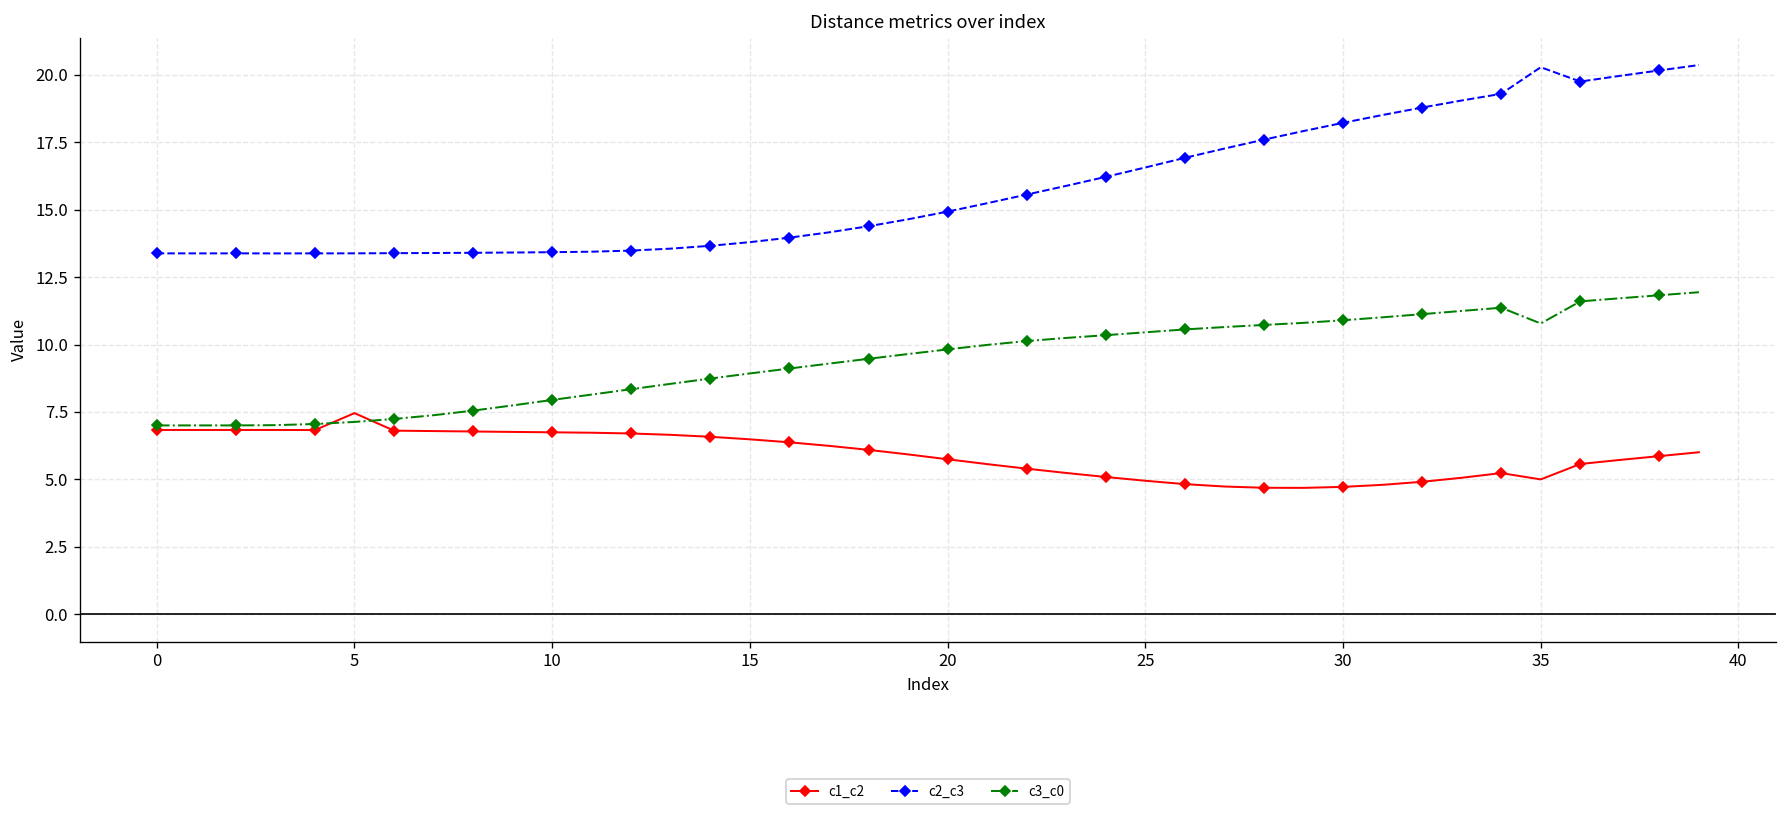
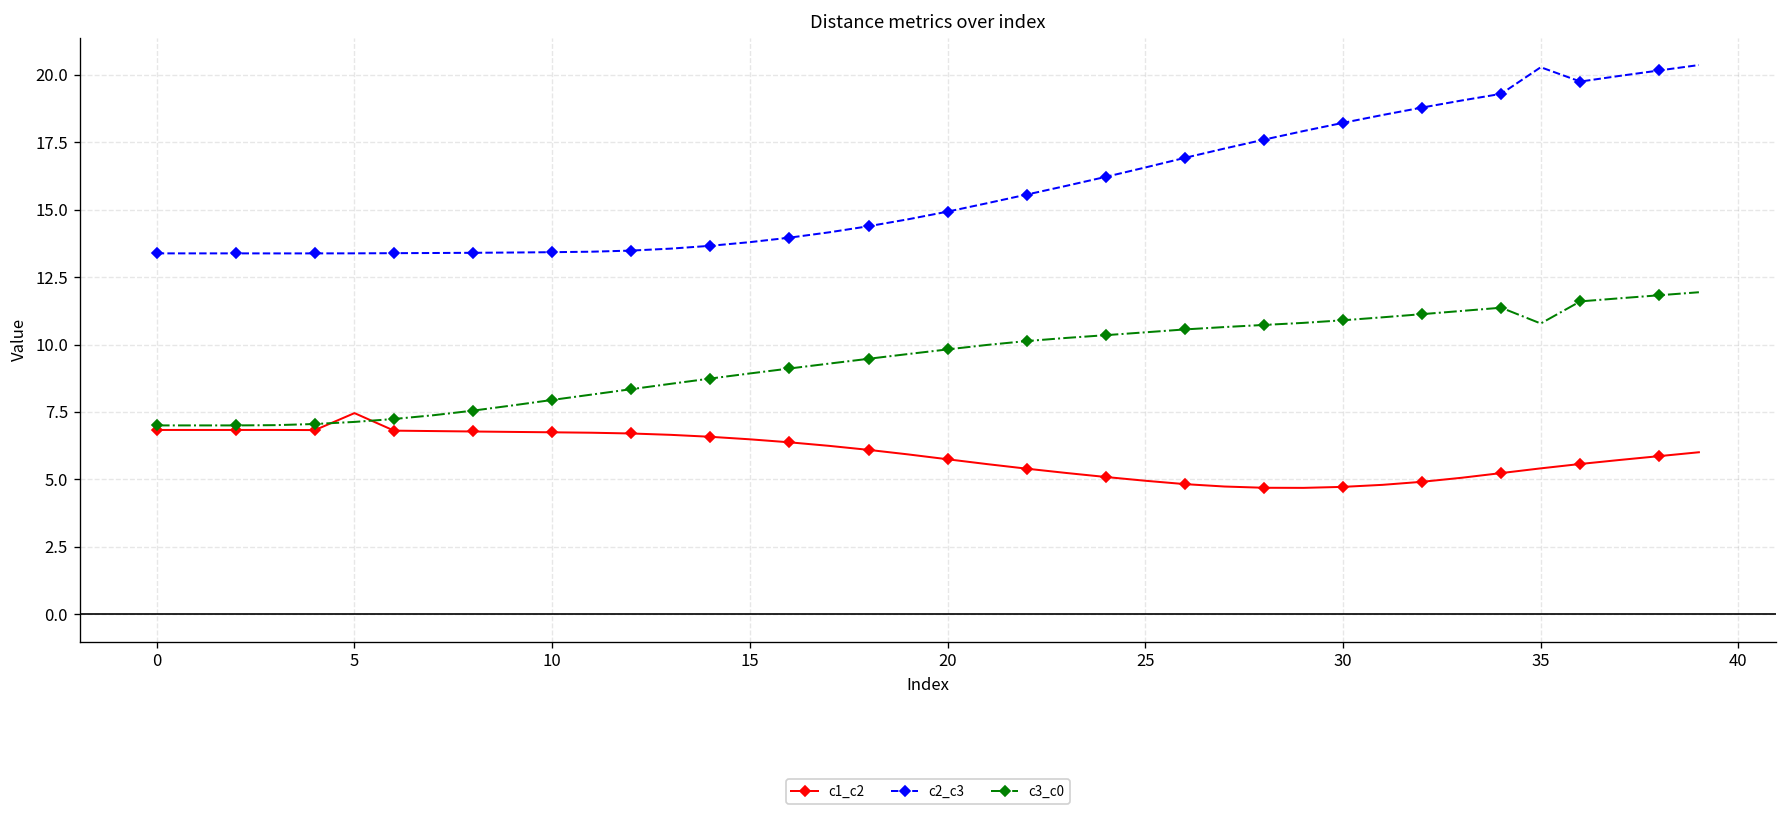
  {
    "c1_c2": {
      "0": 6.8,
      "5": 7.5,
      "10": 6.7,
      "15": 6.5,
      "20": 5.7,
      "25": 4.9,
      "30": 4.7,
-     "35": 5.0
+     "35": 5.4
    },
    "c2_c3": {
      "0": 13.4,
      "5": 13.4,
      "10": 13.4,
      "15": 13.8,
      "20": 14.9,
      "25": 16.6,
      "30": 18.2,
      "35": 20.3
    },
    "c3_c0": {
      "0": 7.0,
      "5": 7.1,
      "10": 7.9,
      "15": 8.9,
      "20": 9.8,
      "25": 10.5,
      "30": 10.9,
      "35": 10.8
    }
  }
